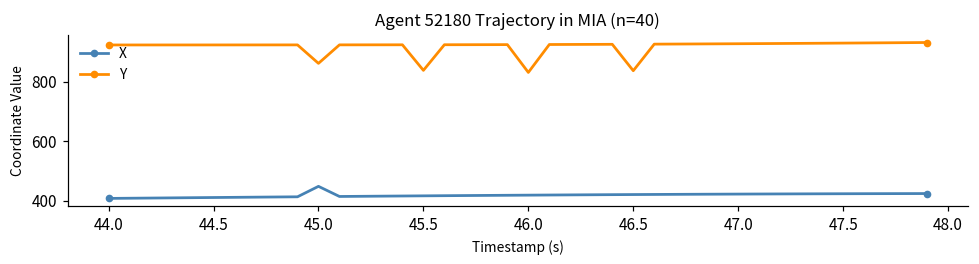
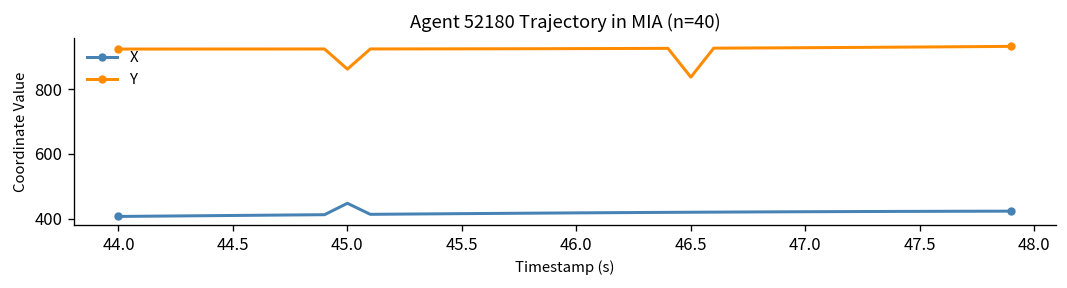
  {
    "X": {
      "44.0": 410,
      "44.5": 410,
      "45.0": 450,
      "45.5": 420,
      "46.0": 420,
      "46.5": 420,
      "47.0": 420,
      "47.5": 420
    },
    "Y": {
      "44.0": 920,
      "44.5": 920,
      "45.0": 860,
-     "45.5": 840,
-     "46.0": 830,
+     "45.5": 920,
+     "46.0": 920,
      "46.5": 840,
      "47.0": 930,
      "47.5": 930
    }
  }
